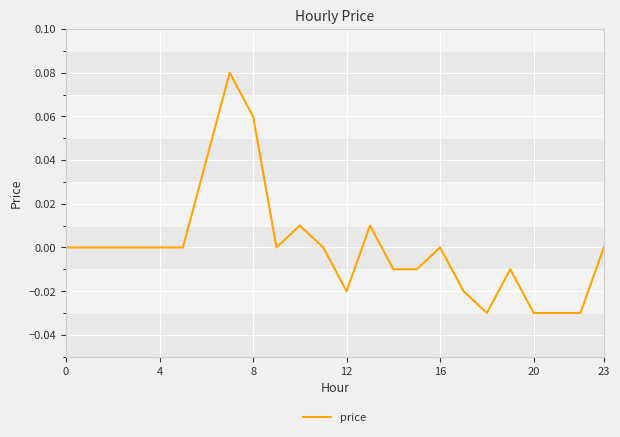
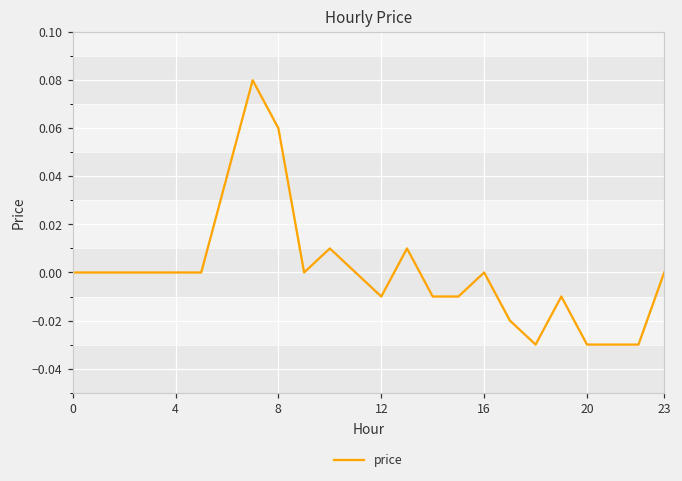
  {
    "0": 0.00,
    "4": 0.00,
    "8": 0.06,
-   "12": -0.02,
+   "12": -0.01,
    "16": 0.00,
    "20": -0.03,
    "23": 0.00
  }
